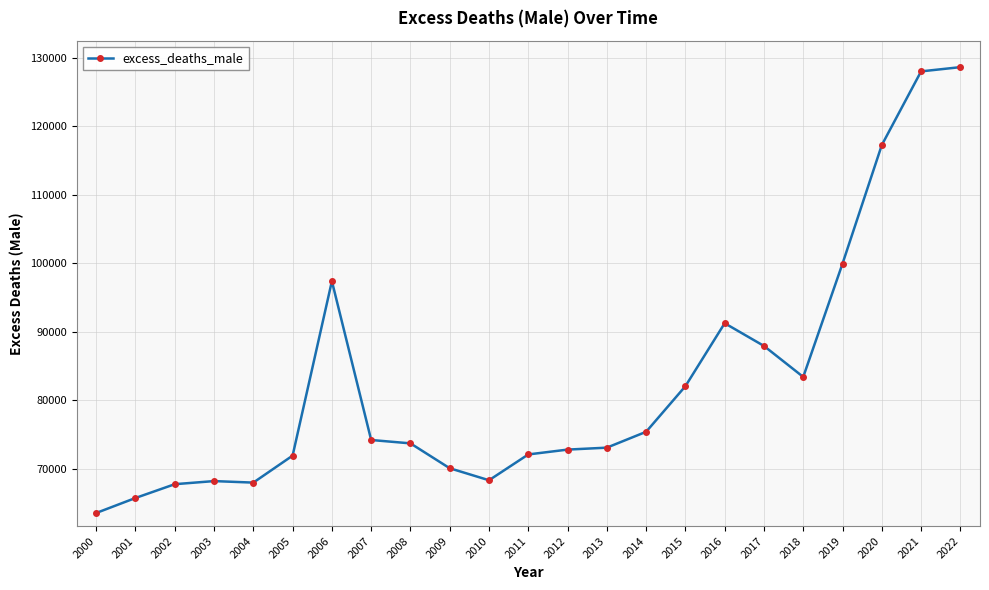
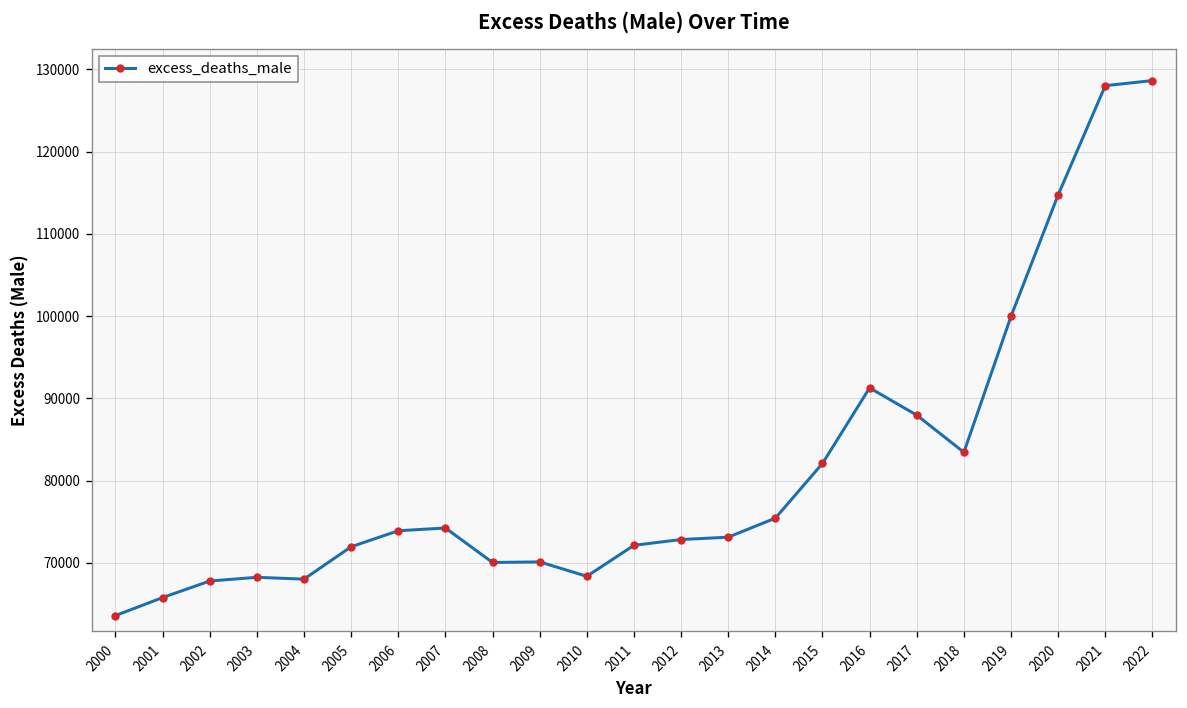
  {
    "2000": 64000,
    "2001": 66000,
    "2002": 68000,
    "2003": 68000,
    "2004": 68000,
    "2005": 72000,
-   "2006": 97000,
+   "2006": 74000,
    "2007": 74000,
-   "2008": 74000,
+   "2008": 70000,
    "2009": 70000,
    "2010": 68000,
    "2011": 72000,
    "2012": 73000,
    "2013": 73000,
    "2014": 75000,
    "2015": 82000,
    "2016": 91000,
    "2017": 88000,
    "2018": 83000,
    "2019": 100000,
-   "2020": 117000,
+   "2020": 115000,
    "2021": 128000,
    "2022": 129000
  }
